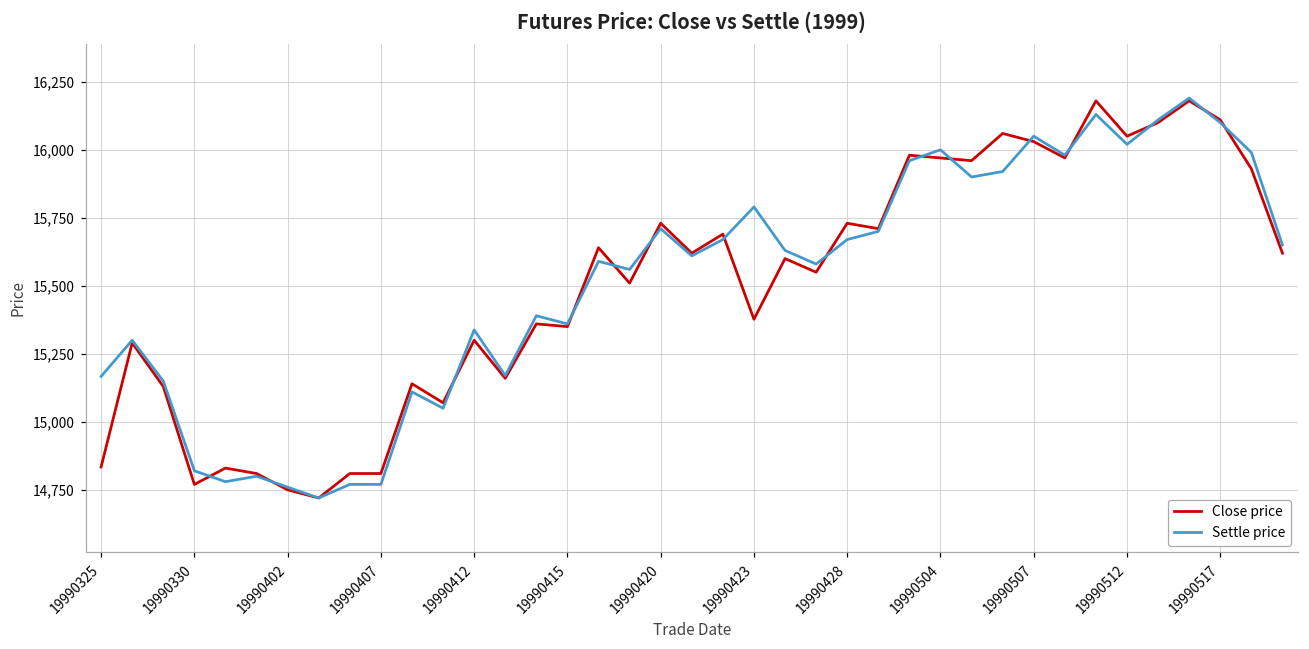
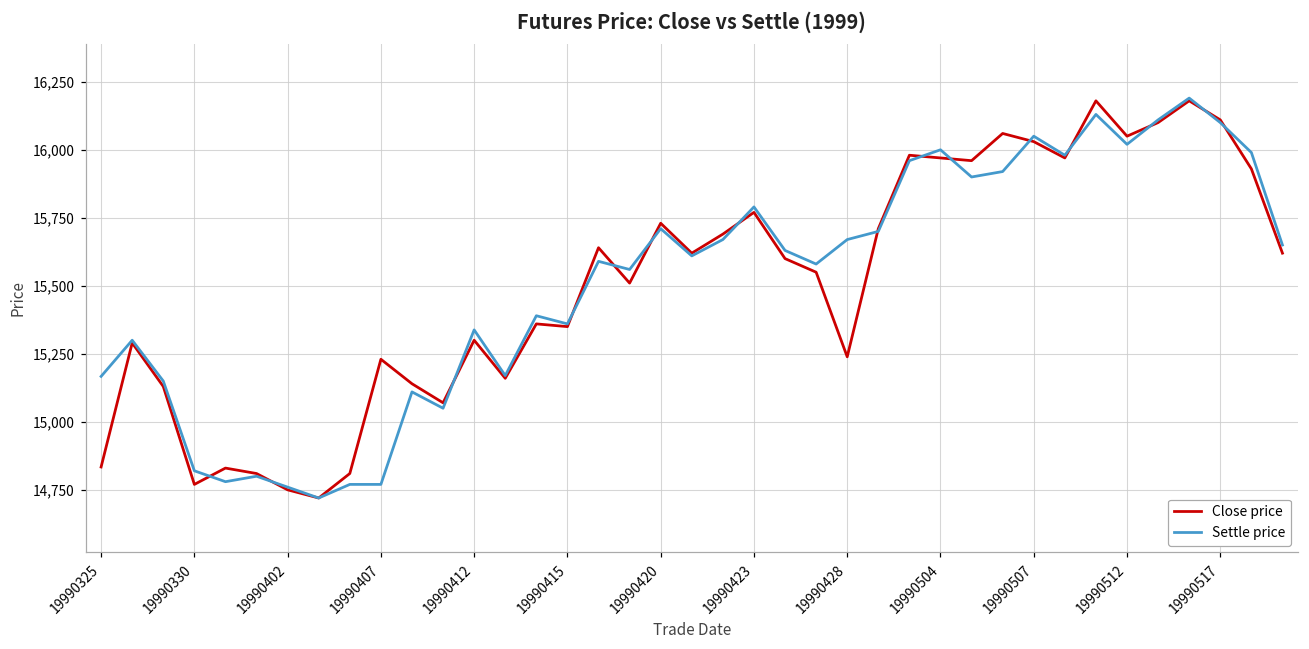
  {
    "Close price": {
      "19990325": "14,830",
      "19990330": "14,770",
-     "19990407": "14,810",
+     "19990407": "15,230",
      "19990412": "15,300",
      "19990420": "15,730",
-     "19990423": "15,380",
-     "19990428": "15,730",
+     "19990423": "15,770",
+     "19990428": "15,240",
      "19990504": "15,970",
      "19990507": "16,030",
      "19990512": "16,050"
    },
    "Settle price": {
      "19990325": "15,170",
      "19990330": "14,820",
      "19990407": "14,770",
      "19990412": "15,340",
      "19990420": "15,710",
      "19990423": "15,790",
      "19990428": "15,670",
      "19990504": "16,000",
      "19990507": "16,050",
      "19990512": "16,020"
    }
  }
